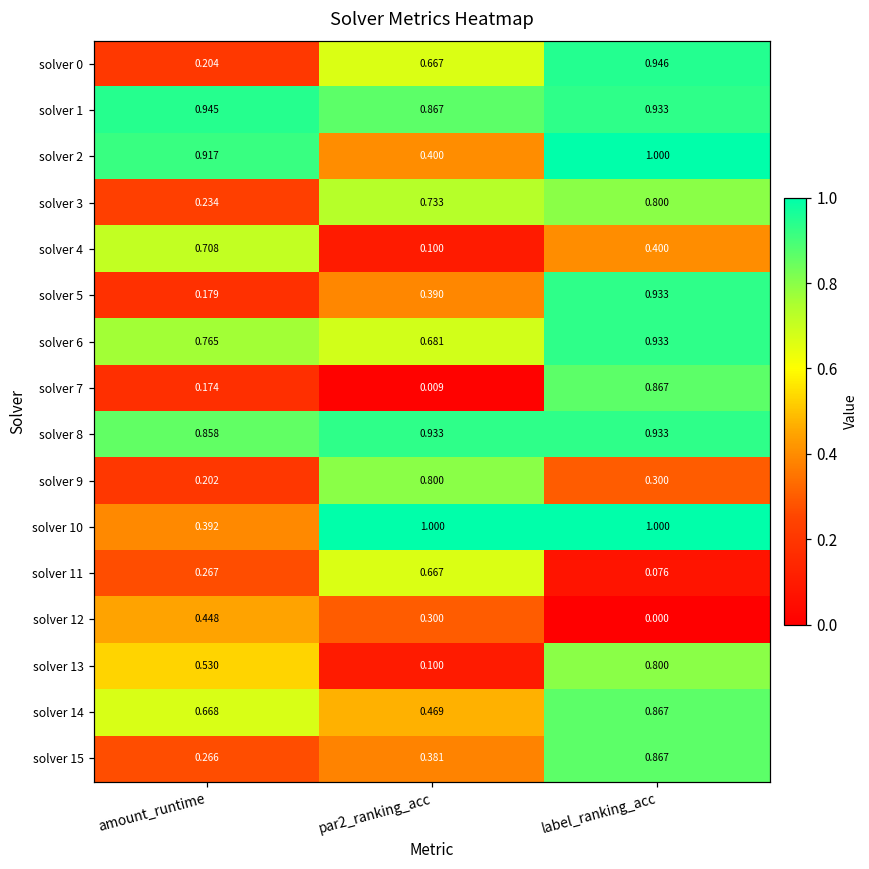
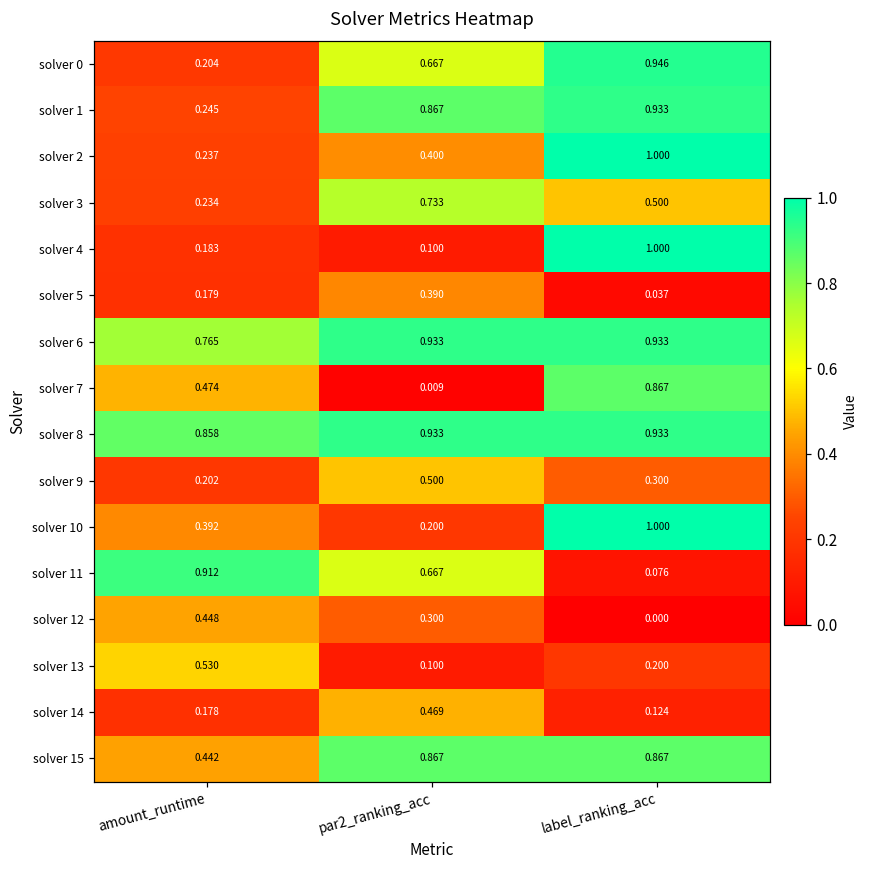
  {
    "solver 0": {
      "amount_runtime": 0.204,
      "par2_ranking_acc": 0.667,
      "label_ranking_acc": 0.946
    },
    "solver 1": {
-     "amount_runtime": 0.945,
+     "amount_runtime": 0.245,
      "par2_ranking_acc": 0.867,
      "label_ranking_acc": 0.933
    },
    "solver 2": {
-     "amount_runtime": 0.917,
+     "amount_runtime": 0.237,
      "par2_ranking_acc": 0.400,
      "label_ranking_acc": 1.000
    },
    "solver 3": {
      "amount_runtime": 0.234,
      "par2_ranking_acc": 0.733,
-     "label_ranking_acc": 0.800
+     "label_ranking_acc": 0.500
    },
    "solver 4": {
-     "amount_runtime": 0.708,
+     "amount_runtime": 0.183,
      "par2_ranking_acc": 0.100,
-     "label_ranking_acc": 0.400
+     "label_ranking_acc": 1.000
    },
    "solver 5": {
      "amount_runtime": 0.179,
      "par2_ranking_acc": 0.390,
-     "label_ranking_acc": 0.933
+     "label_ranking_acc": 0.037
    },
    "solver 6": {
      "amount_runtime": 0.765,
-     "par2_ranking_acc": 0.681,
+     "par2_ranking_acc": 0.933,
      "label_ranking_acc": 0.933
    },
    "solver 7": {
-     "amount_runtime": 0.174,
+     "amount_runtime": 0.474,
      "par2_ranking_acc": 0.009,
      "label_ranking_acc": 0.867
    },
    "solver 8": {
      "amount_runtime": 0.858,
      "par2_ranking_acc": 0.933,
      "label_ranking_acc": 0.933
    },
    "solver 9": {
      "amount_runtime": 0.202,
-     "par2_ranking_acc": 0.800,
+     "par2_ranking_acc": 0.500,
      "label_ranking_acc": 0.300
    },
    "solver 10": {
      "amount_runtime": 0.392,
-     "par2_ranking_acc": 1.000,
+     "par2_ranking_acc": 0.200,
      "label_ranking_acc": 1.000
    },
    "solver 11": {
-     "amount_runtime": 0.267,
+     "amount_runtime": 0.912,
      "par2_ranking_acc": 0.667,
      "label_ranking_acc": 0.076
    },
    "solver 12": {
      "amount_runtime": 0.448,
      "par2_ranking_acc": 0.300,
      "label_ranking_acc": 0.000
    },
    "solver 13": {
      "amount_runtime": 0.530,
      "par2_ranking_acc": 0.100,
-     "label_ranking_acc": 0.800
+     "label_ranking_acc": 0.200
    },
    "solver 14": {
-     "amount_runtime": 0.668,
+     "amount_runtime": 0.178,
      "par2_ranking_acc": 0.469,
-     "label_ranking_acc": 0.867
+     "label_ranking_acc": 0.124
    },
    "solver 15": {
-     "amount_runtime": 0.266,
-     "par2_ranking_acc": 0.381,
+     "amount_runtime": 0.442,
+     "par2_ranking_acc": 0.867,
      "label_ranking_acc": 0.867
    }
  }
